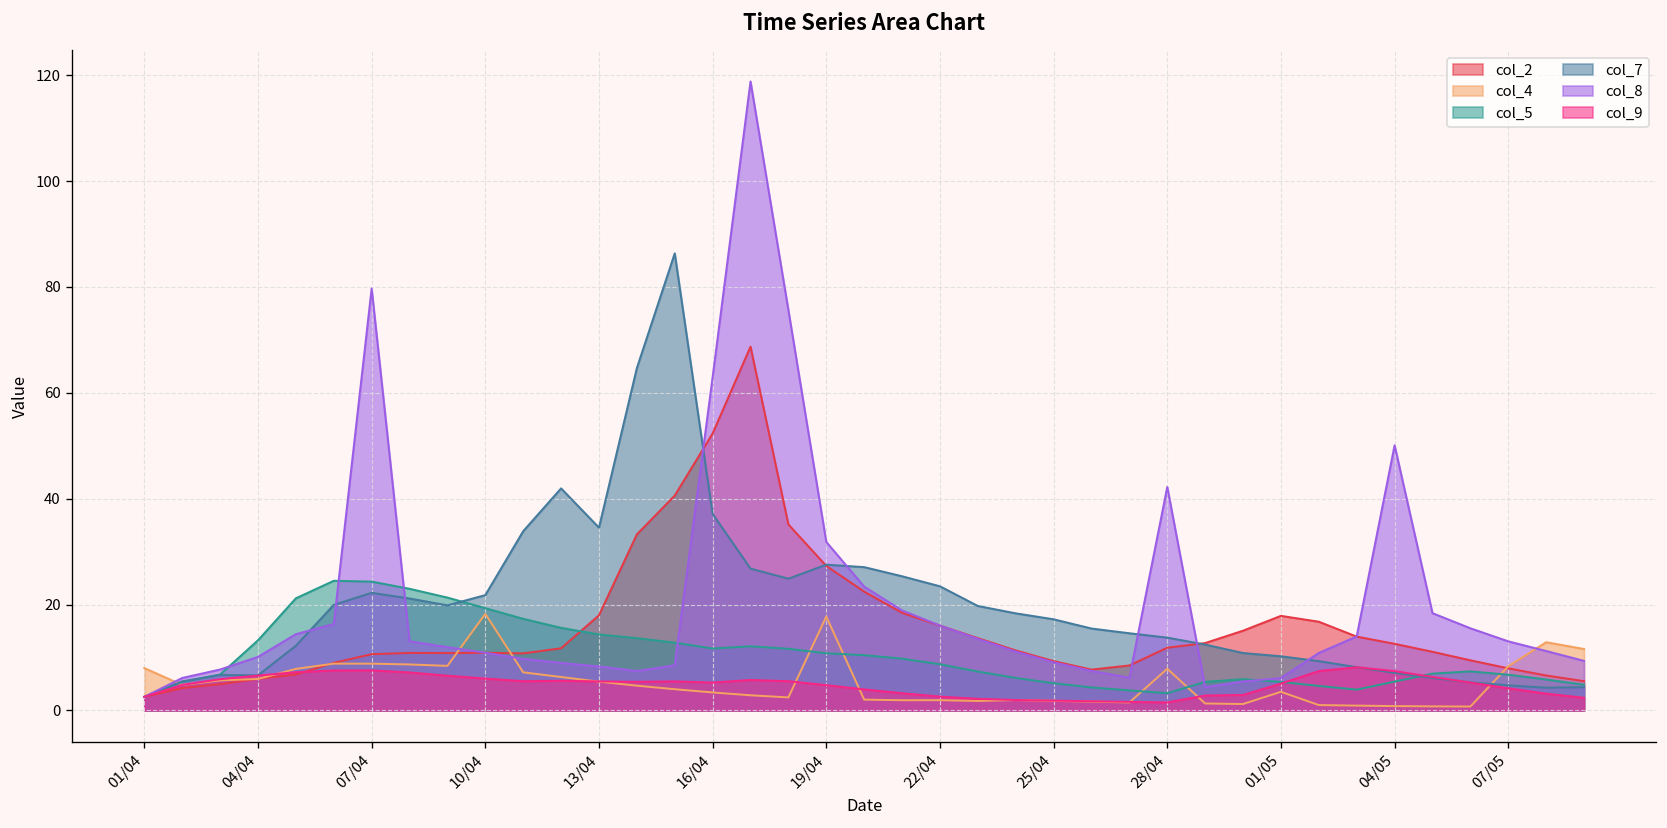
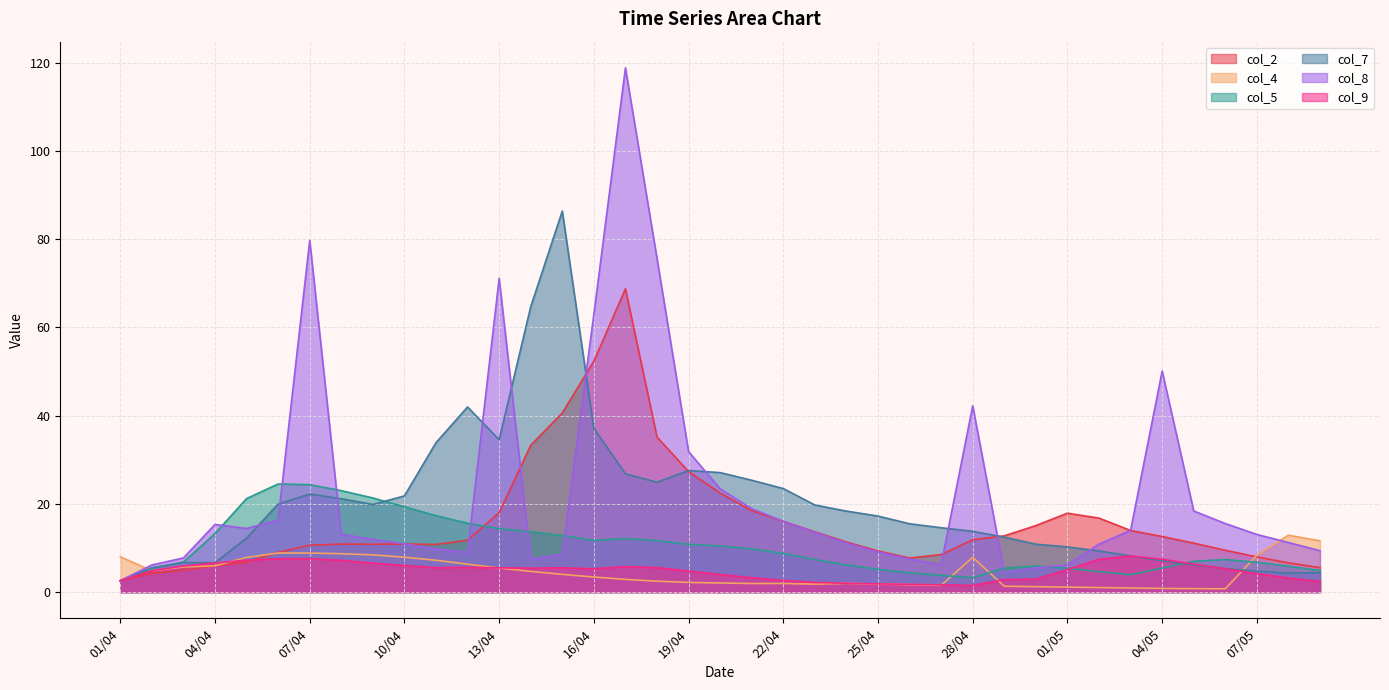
  {
    "col_4": {
      "01/04": 8,
      "07/04": 9,
-     "10/04": 18,
+     "10/04": 8,
      "16/04": 3,
-     "19/04": 18,
+     "19/04": 2,
      "22/04": 2,
      "28/04": 8,
-     "01/05": 4,
+     "01/05": 1,
      "04/05": 1
    },
    "col_8": {
-     "04/04": 10,
+     "04/04": 15,
      "07/04": 80,
-     "13/04": 8,
+     "13/04": 71,
      "16/04": 63,
      "19/04": 32,
      "28/04": 42,
      "01/05": 6,
      "04/05": 50,
      "07/05": 13
    }
  }
